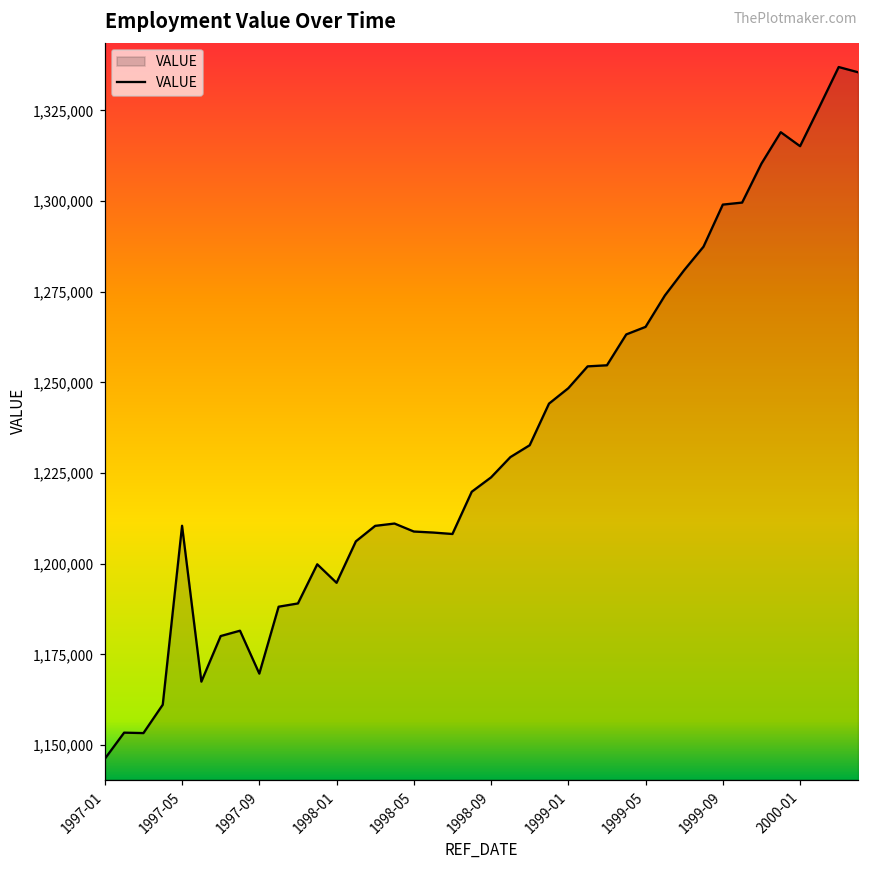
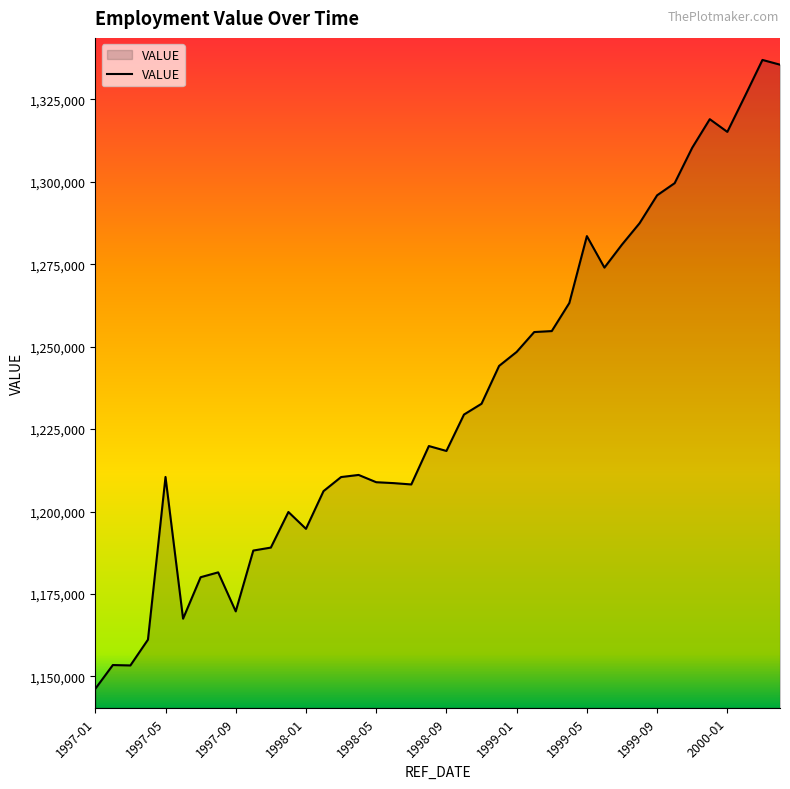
  {
    "1997-01": "1,146,000",
    "1997-05": "1,210,000",
    "1997-09": "1,170,000",
    "1998-01": "1,195,000",
    "1998-05": "1,209,000",
-   "1998-09": "1,224,000",
+   "1998-09": "1,218,000",
    "1999-01": "1,248,000",
-   "1999-05": "1,265,000",
-   "1999-09": "1,299,000",
+   "1999-05": "1,284,000",
+   "1999-09": "1,296,000",
    "2000-01": "1,315,000"
  }
